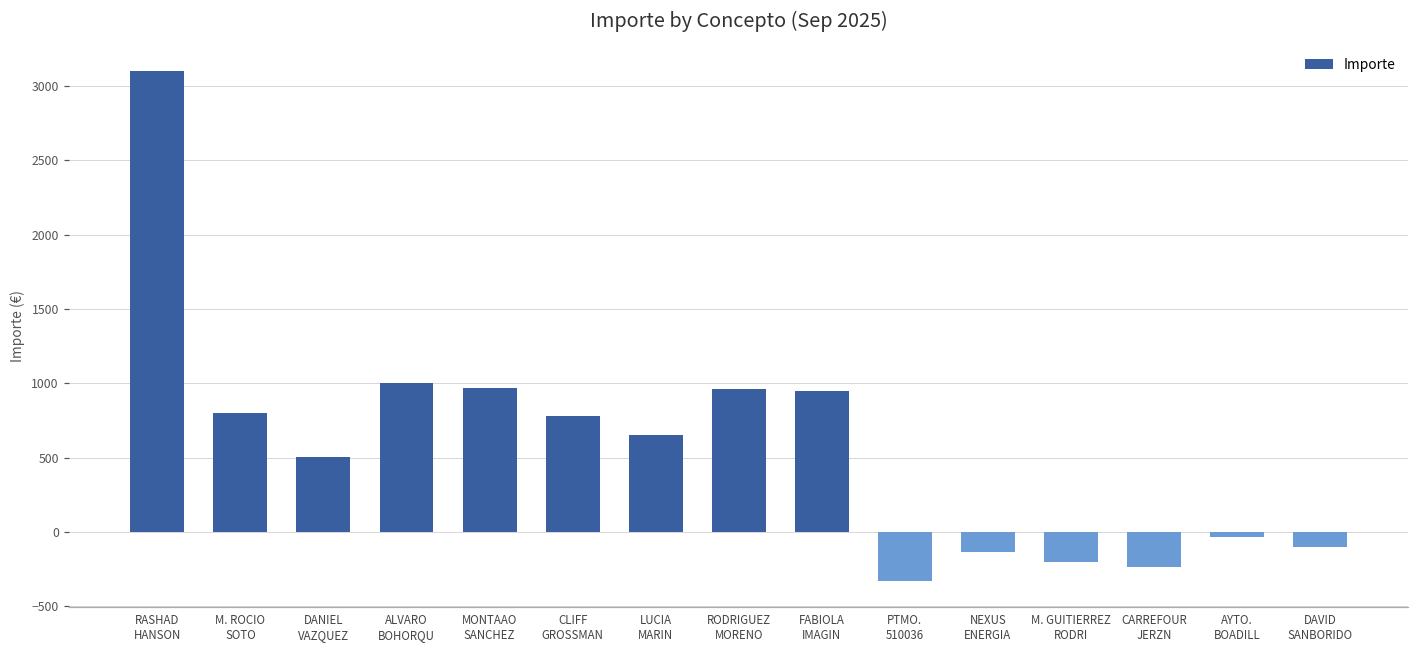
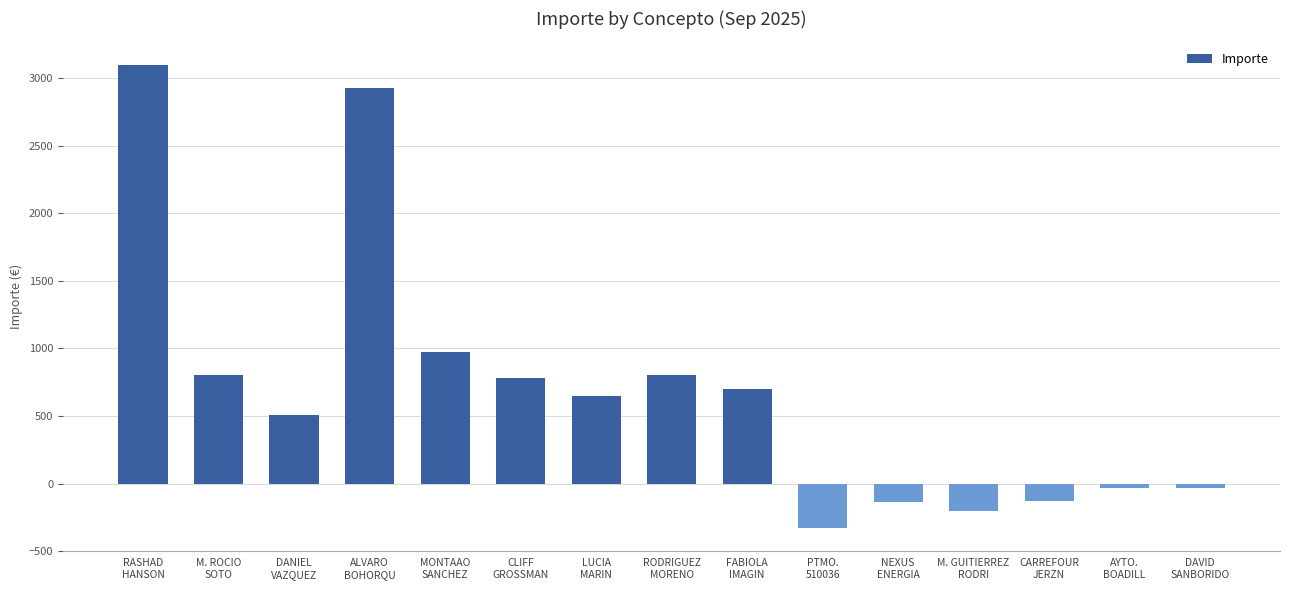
  {
    "RASHAD HANSON": 3100,
    "M. ROCIO SOTO": 800,
    "DANIEL VAZQUEZ": 500,
-   "ALVARO BOHORQU": 1000,
+   "ALVARO BOHORQU": 2930,
    "MONTAAO SANCHEZ": 970,
    "CLIFF GROSSMAN": 780,
    "LUCIA MARIN": 650,
-   "RODRIGUEZ MORENO": 960,
-   "FABIOLA IMAGIN": 940,
+   "RODRIGUEZ MORENO": 800,
+   "FABIOLA IMAGIN": 700,
    "PTMO. 510036": -330,
    "NEXUS ENERGIA": -130,
    "M. GUITIERREZ RODRI": -200,
-   "CARREFOUR JERZN": -240,
+   "CARREFOUR JERZN": -130,
    "AYTO. BOADILL": -30,
-   "DAVID SANBORIDO": -100
+   "DAVID SANBORIDO": -30
  }
